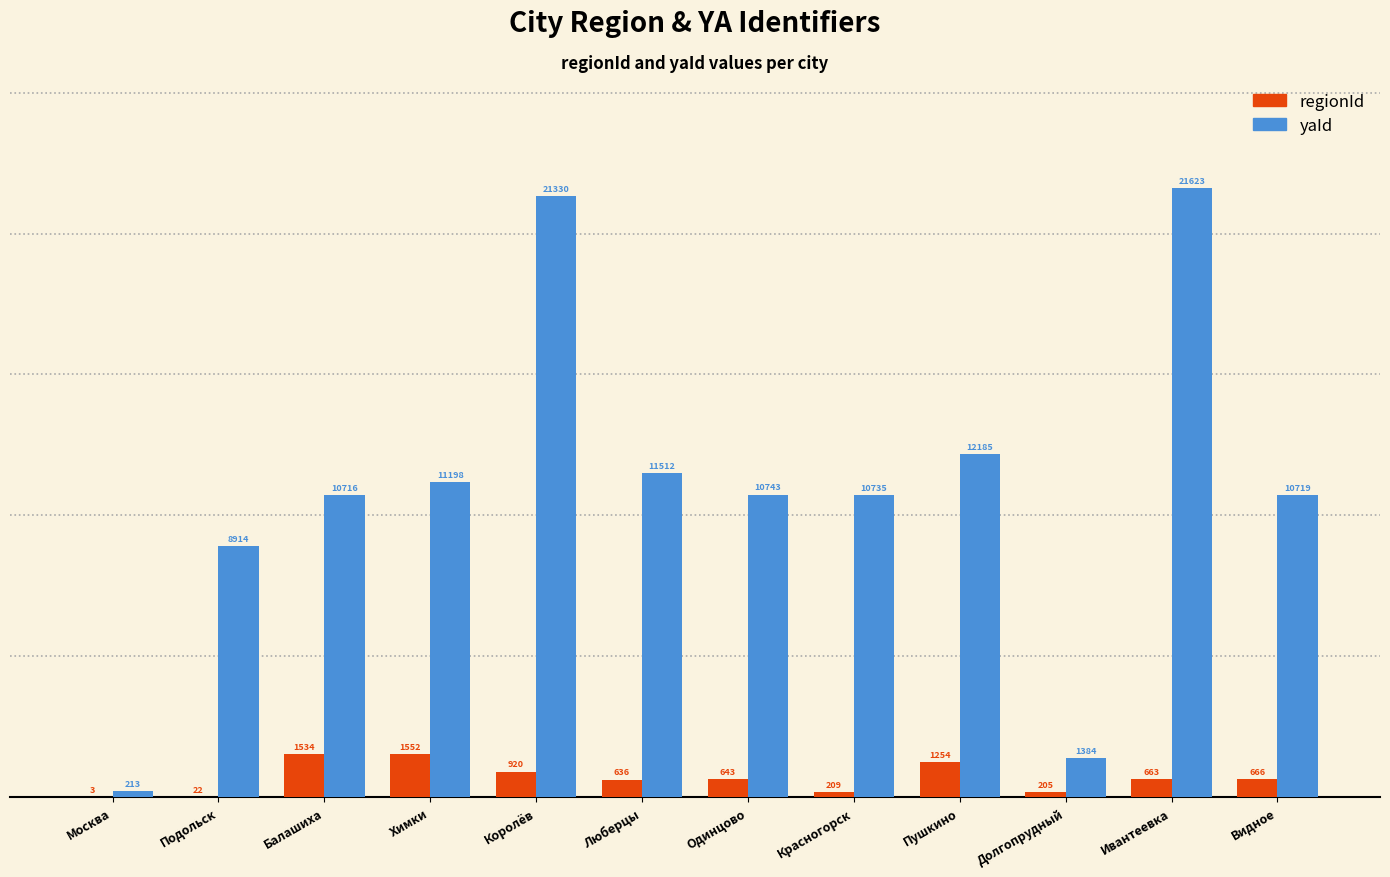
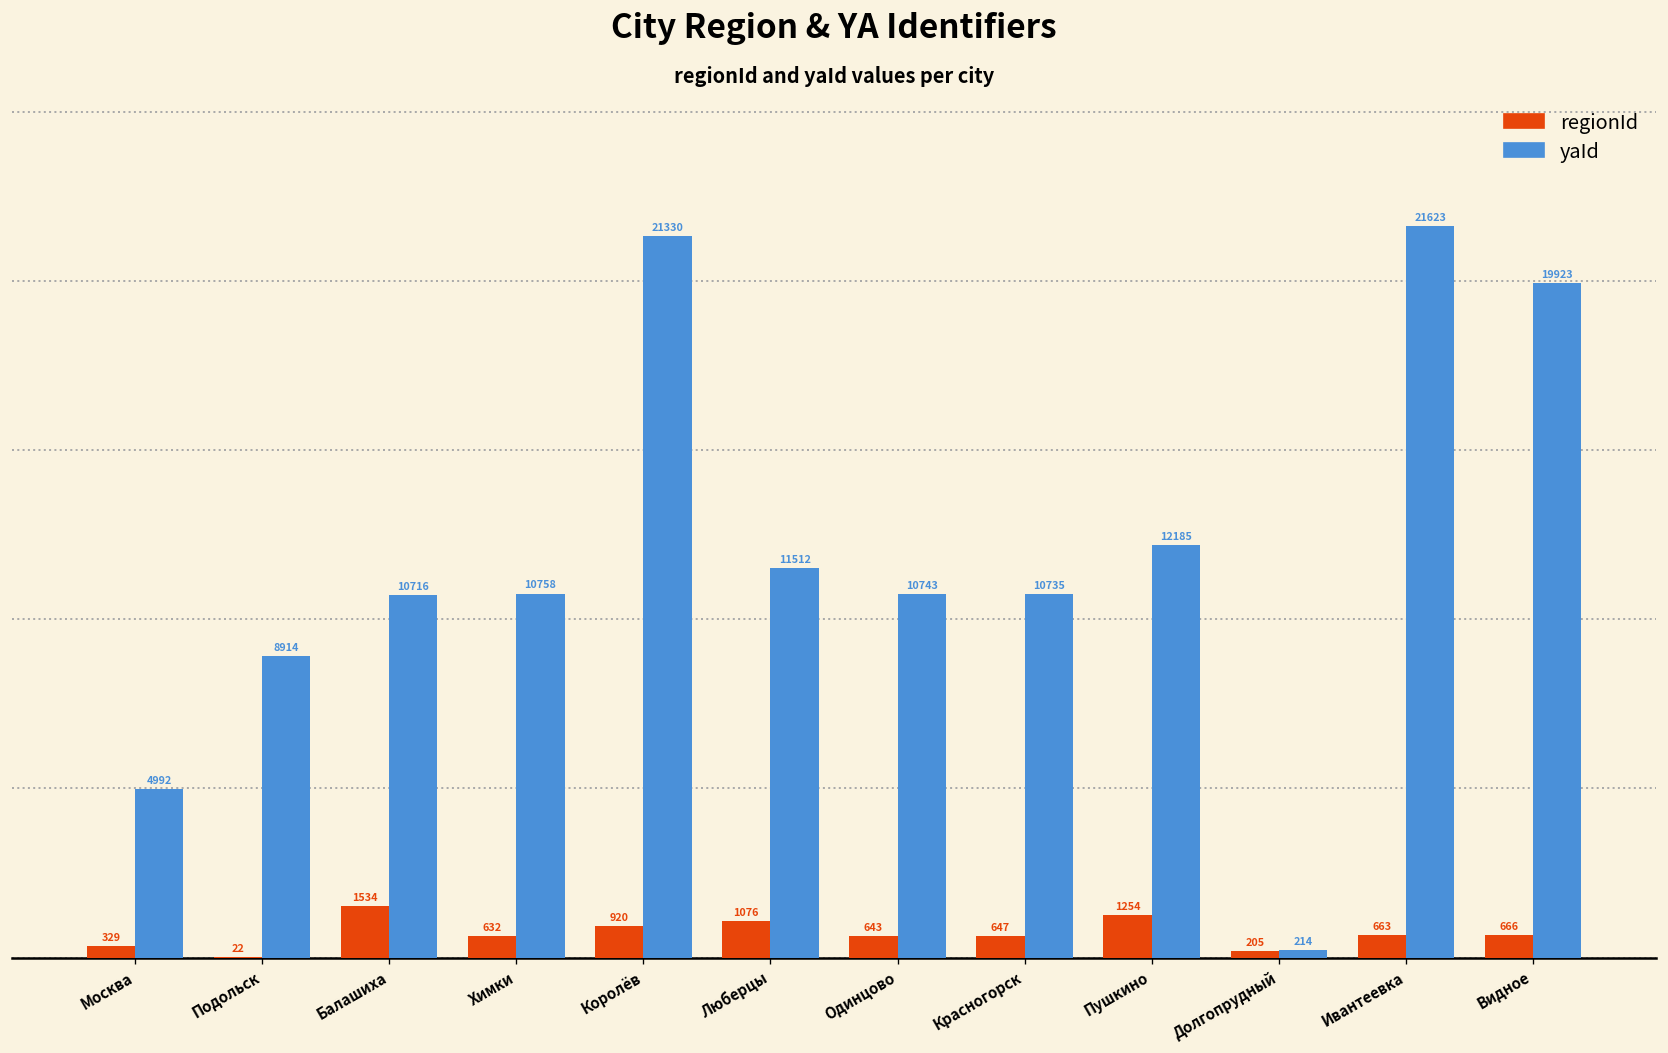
  {
    "regionId": {
-     "Москва": 3,
+     "Москва": 329,
      "Подольск": 22,
      "Балашиха": 1534,
-     "Химки": 1552,
+     "Химки": 632,
      "Королёв": 920,
-     "Люберцы": 636,
+     "Люберцы": 1076,
      "Одинцово": 643,
-     "Красногорск": 209,
+     "Красногорск": 647,
      "Пушкино": 1254,
      "Долгопрудный": 205,
      "Ивантеевка": 663,
      "Видное": 666
    },
    "yaId": {
-     "Москва": 213,
+     "Москва": 4992,
      "Подольск": 8914,
      "Балашиха": 10716,
-     "Химки": 11198,
+     "Химки": 10758,
      "Королёв": 21330,
      "Люберцы": 11512,
      "Одинцово": 10743,
      "Красногорск": 10735,
      "Пушкино": 12185,
-     "Долгопрудный": 1384,
+     "Долгопрудный": 214,
      "Ивантеевка": 21623,
-     "Видное": 10719
+     "Видное": 19923
    }
  }
